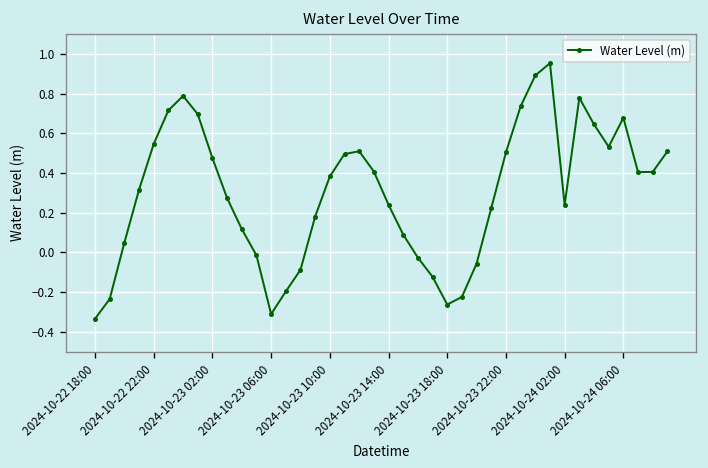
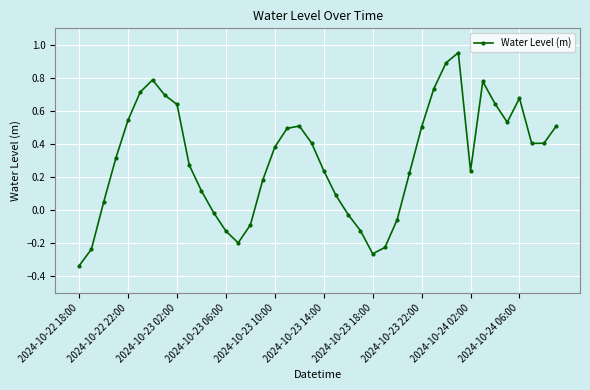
  {
    "2024-10-22 18:00": -0.33,
    "2024-10-22 22:00": 0.55,
-   "2024-10-23 02:00": 0.48,
-   "2024-10-23 06:00": -0.31,
+   "2024-10-23 02:00": 0.64,
+   "2024-10-23 06:00": -0.13,
    "2024-10-23 10:00": 0.38,
    "2024-10-23 14:00": 0.24,
    "2024-10-23 18:00": -0.26,
    "2024-10-23 22:00": 0.50,
    "2024-10-24 02:00": 0.24,
    "2024-10-24 06:00": 0.68
  }
